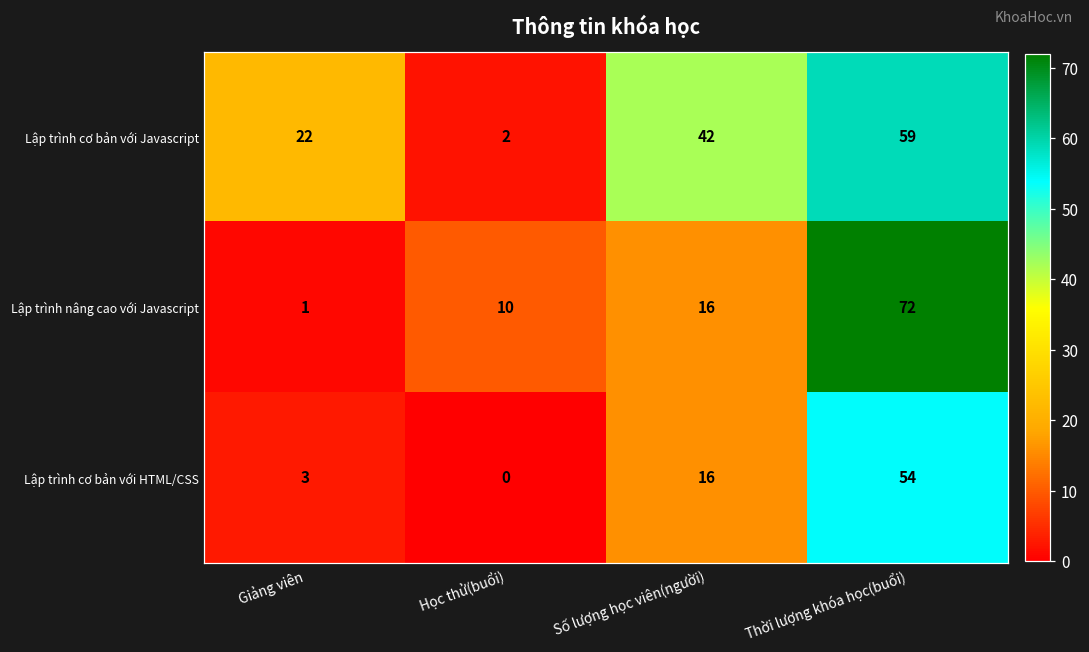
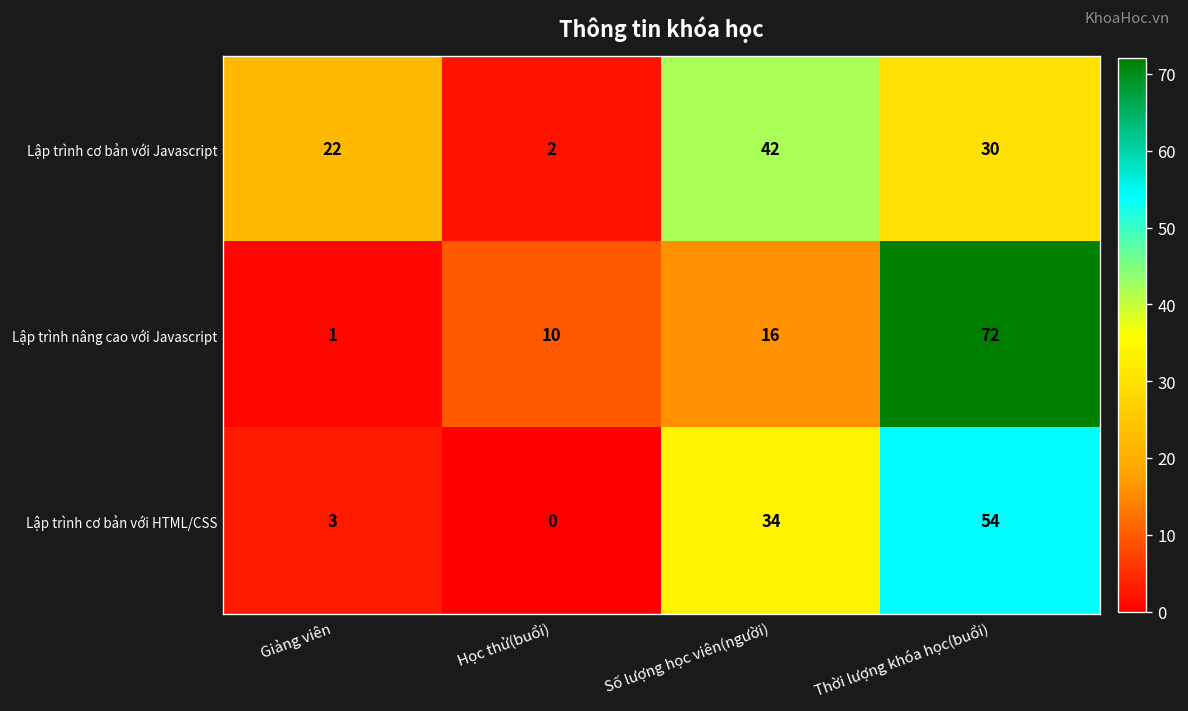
  {
    "Lập trình cơ bản với Javascript": {
      "Giảng viên": 22,
      "Học thử(buổi)": 2,
      "Số lượng học viên(người)": 42,
-     "Thời lượng khóa học(buổi)": 59
+     "Thời lượng khóa học(buổi)": 30
    },
    "Lập trình nâng cao với Javascript": {
      "Giảng viên": 1,
      "Học thử(buổi)": 10,
      "Số lượng học viên(người)": 16,
      "Thời lượng khóa học(buổi)": 72
    },
    "Lập trình cơ bản với HTML/CSS": {
      "Giảng viên": 3,
      "Học thử(buổi)": 0,
-     "Số lượng học viên(người)": 16,
+     "Số lượng học viên(người)": 34,
      "Thời lượng khóa học(buổi)": 54
    }
  }
